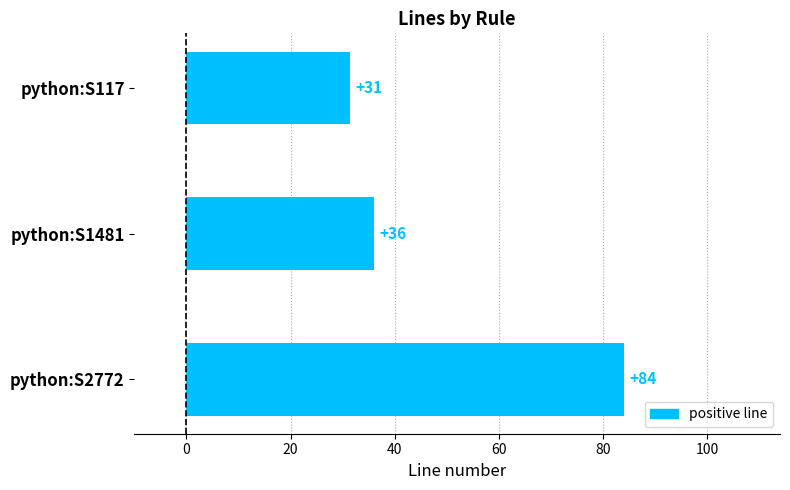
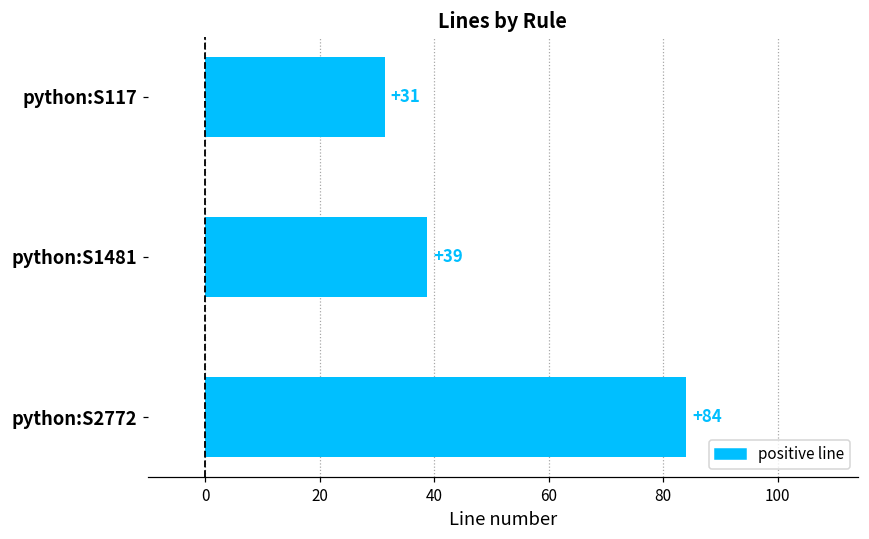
  {
    "python:S117": "+31",
-   "python:S1481": "+36",
+   "python:S1481": "+39",
    "python:S2772": "+84"
  }
